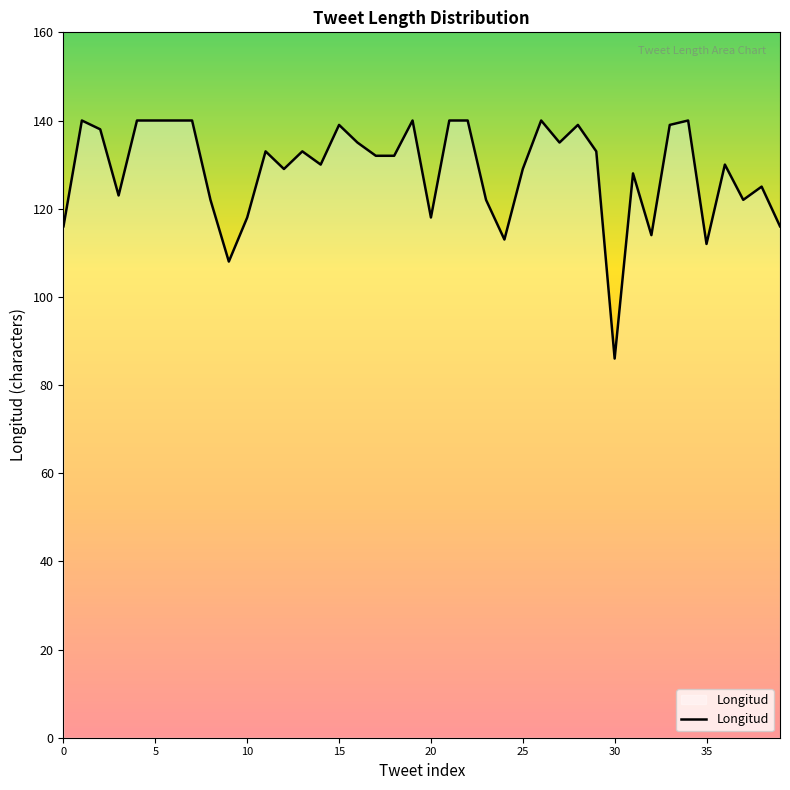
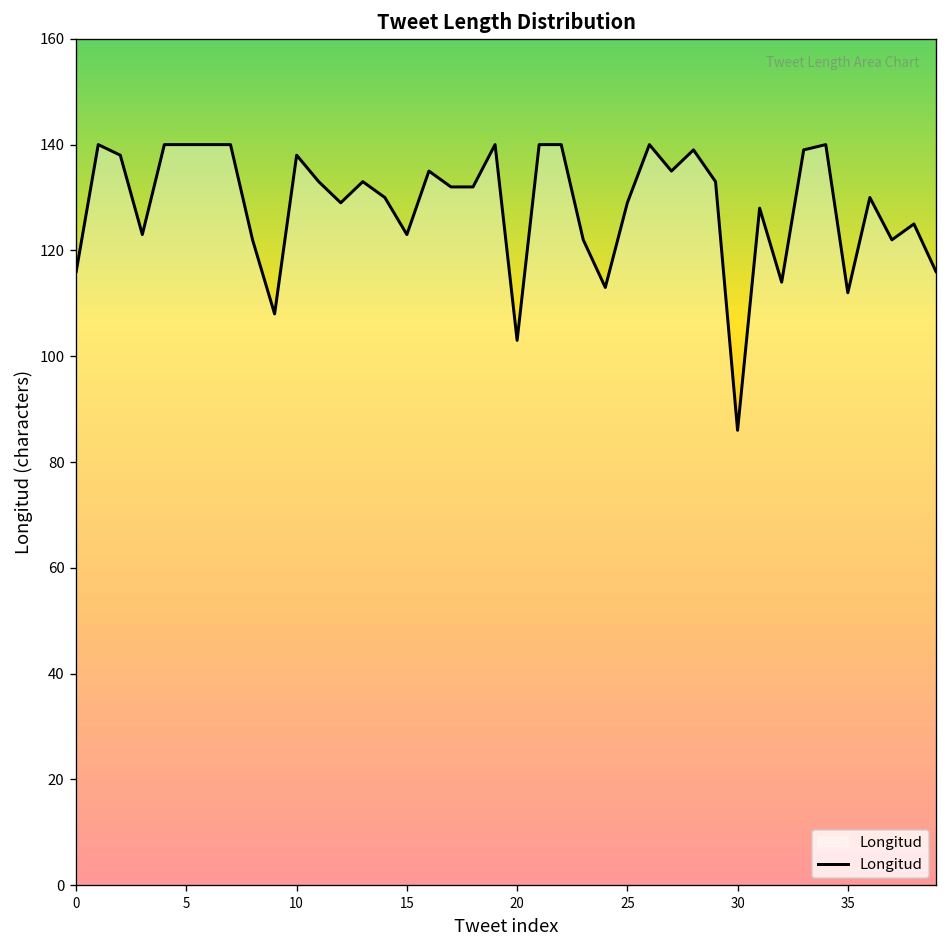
  {
    "0": 116,
    "5": 140,
-   "10": 118,
-   "15": 139,
-   "20": 118,
+   "10": 138,
+   "15": 123,
+   "20": 103,
    "25": 129,
    "30": 86,
    "35": 112
  }
